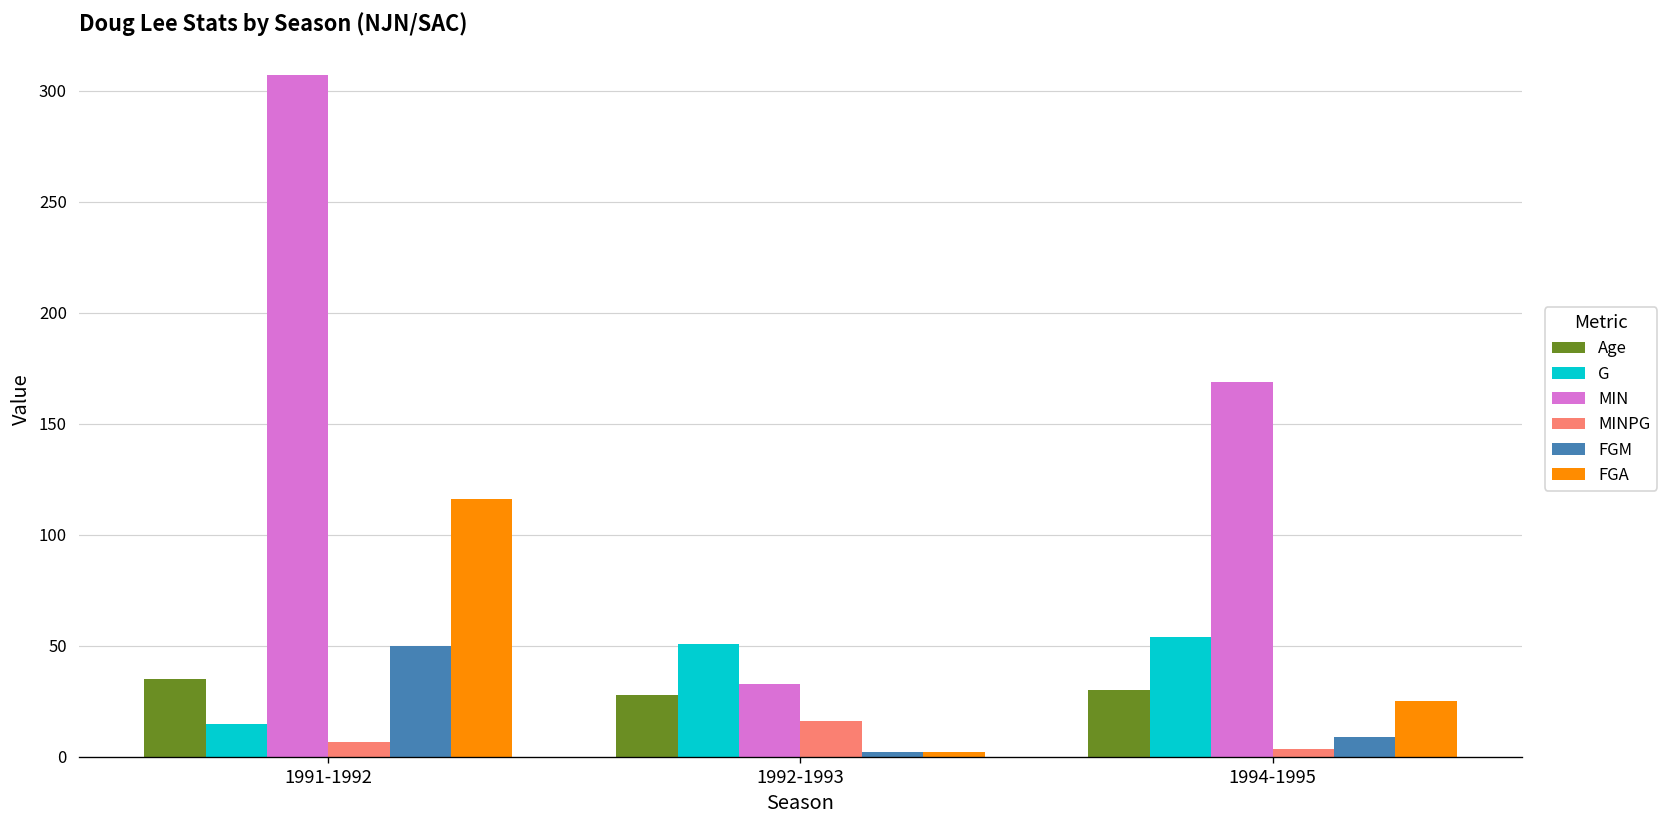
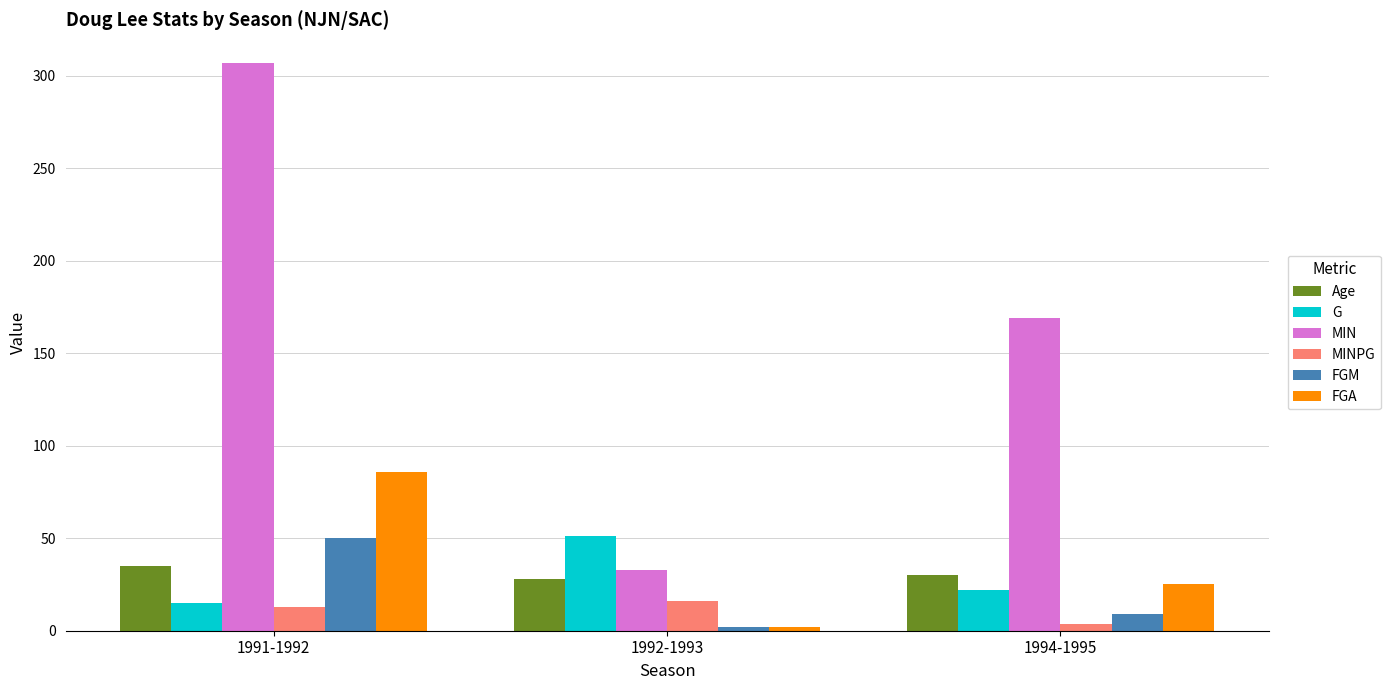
  {
    "Age": {
      "1991-1992": 35,
      "1992-1993": 28,
      "1994-1995": 30
    },
    "G": {
      "1991-1992": 15,
      "1992-1993": 51,
-     "1994-1995": 54
+     "1994-1995": 22
    },
    "MIN": {
      "1991-1992": 307,
      "1992-1993": 33,
      "1994-1995": 169
    },
    "MINPG": {
-     "1991-1992": 7,
+     "1991-1992": 13,
      "1992-1993": 16,
      "1994-1995": 3
    },
    "FGM": {
      "1991-1992": 50,
      "1992-1993": 2,
      "1994-1995": 9
    },
    "FGA": {
-     "1991-1992": 116,
+     "1991-1992": 86,
      "1992-1993": 2,
      "1994-1995": 25
    }
  }
